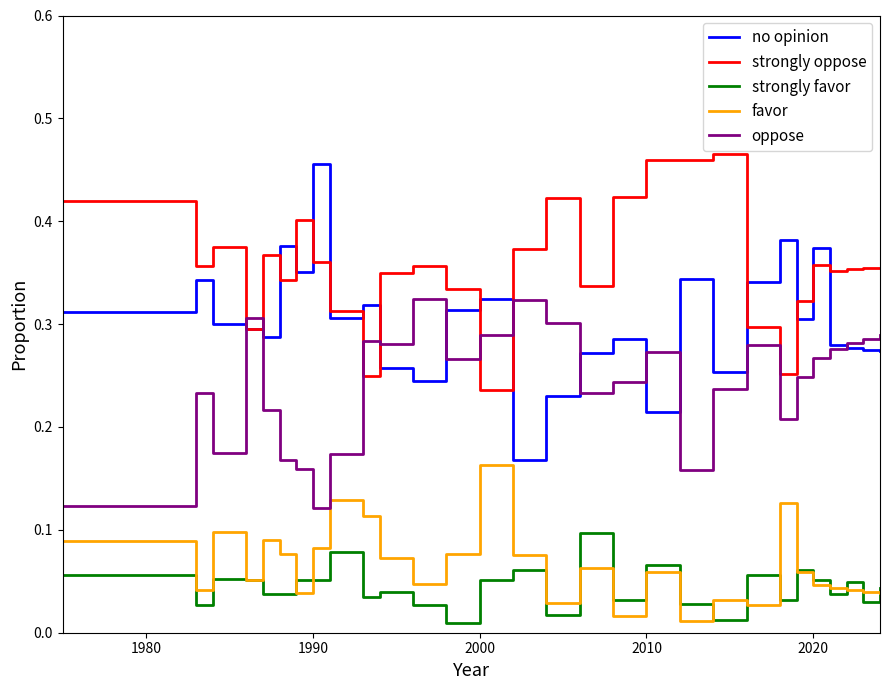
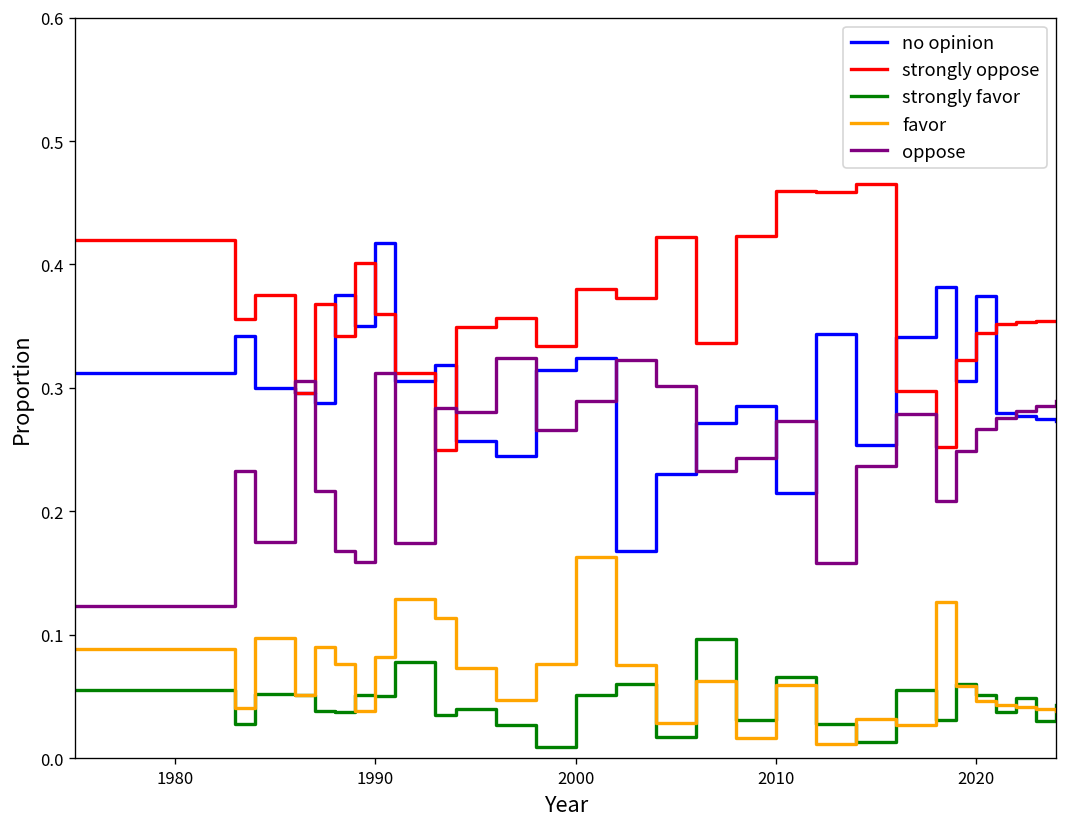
  {
    "no opinion": {
-     "1990": 0.456,
+     "1990": 0.417,
      "2000": 0.324,
      "2010": 0.215,
      "2020": 0.374
    },
    "strongly oppose": {
      "1990": 0.360,
-     "2000": 0.236,
+     "2000": 0.380,
      "2010": 0.460,
-     "2020": 0.357
+     "2020": 0.345
    },
    "strongly favor": {
      "1990": 0.051,
      "2000": 0.051,
      "2010": 0.066,
      "2020": 0.051
    },
    "favor": {
      "1990": 0.082,
      "2000": 0.163,
      "2010": 0.059,
      "2020": 0.047
    },
    "oppose": {
-     "1990": 0.122,
+     "1990": 0.312,
      "2000": 0.289,
      "2010": 0.273,
      "2020": 0.267
    }
  }
